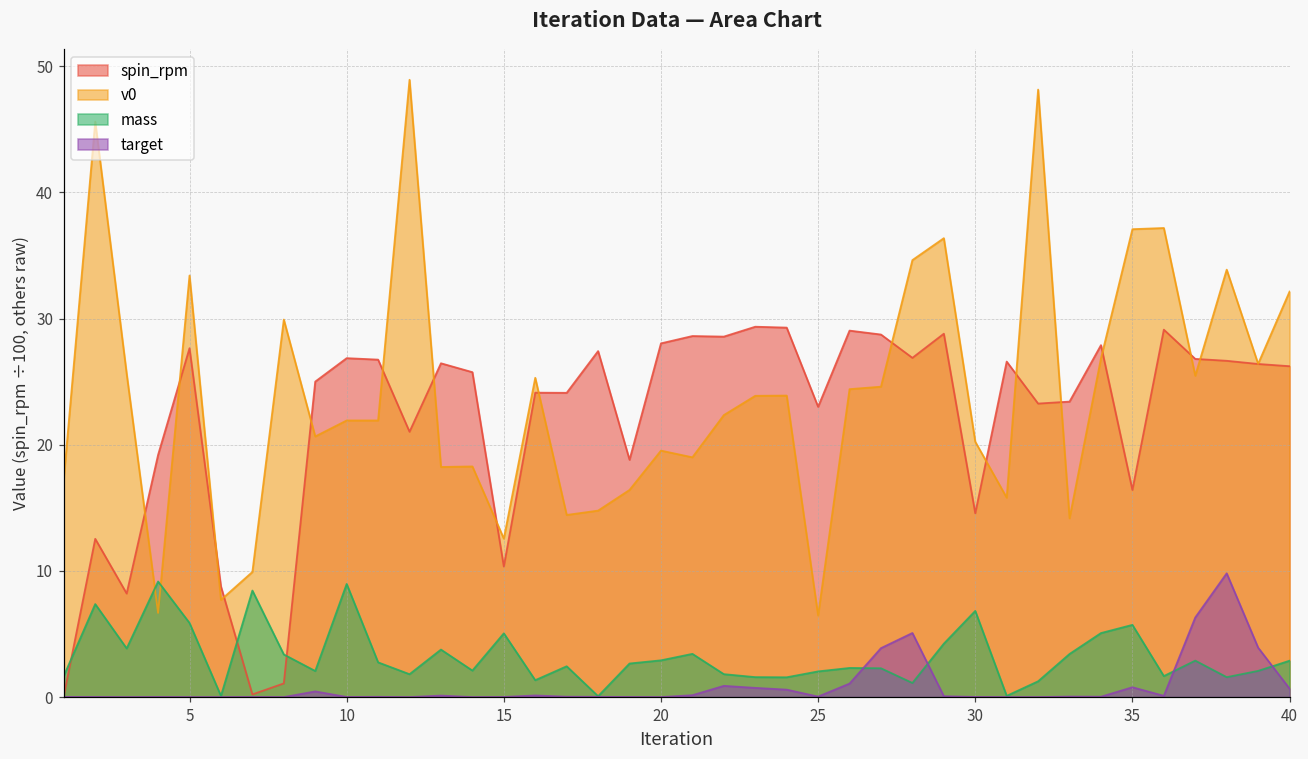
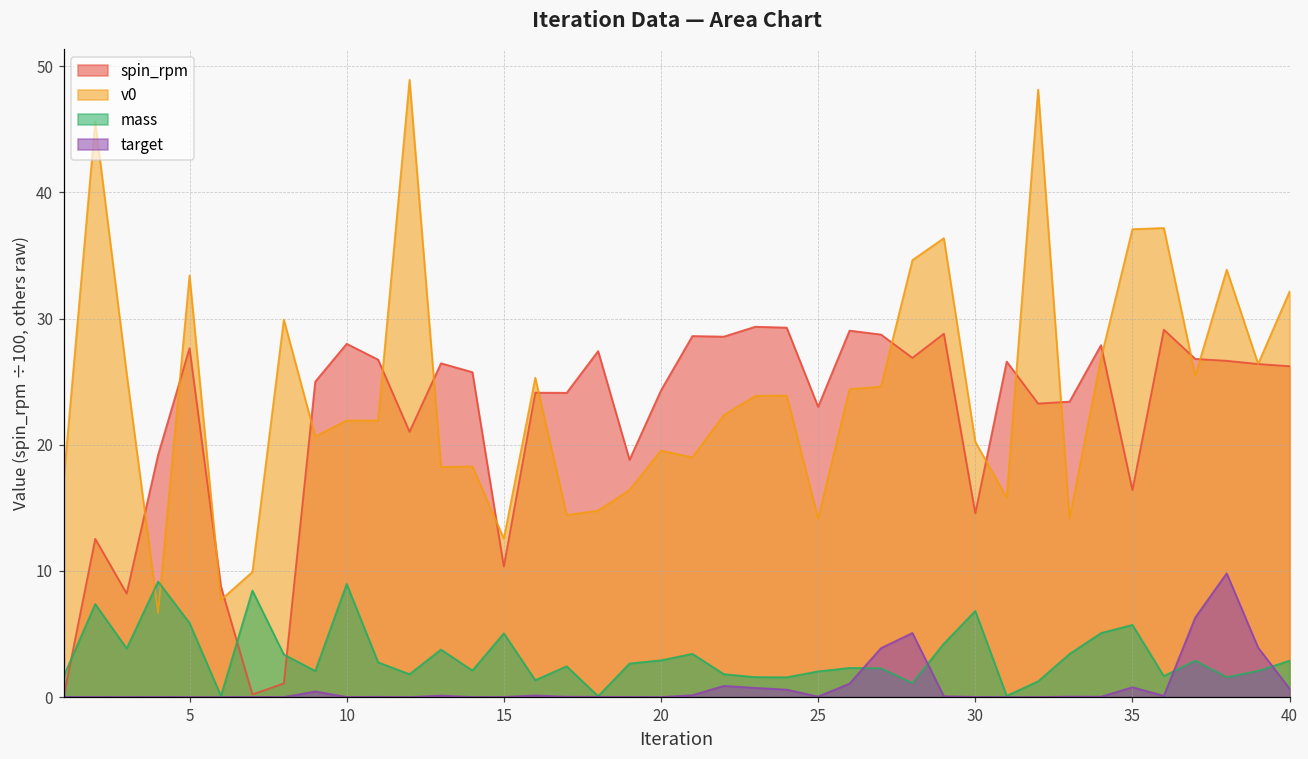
  {
    "spin_rpm": {
      "5": 27.7,
-     "10": 26.9,
+     "10": 28.0,
      "15": 10.3,
-     "20": 28.0,
+     "20": 24.3,
      "25": 23.0,
      "30": 14.6,
      "35": 16.4,
      "40": 26.2
    },
    "v0": {
      "5": 33.4,
      "10": 21.9,
      "15": 12.6,
      "20": 19.5,
-     "25": 6.5,
+     "25": 14.1,
      "30": 20.2,
      "35": 37.1,
      "40": 32.1
    },
    "mass": {
      "5": 5.9,
      "10": 9.0,
      "15": 5.1,
      "20": 2.9,
      "25": 2.0,
      "30": 6.8,
      "35": 5.7,
      "40": 2.9
    },
    "target": {
      "5": 0.0,
      "10": 0.0,
      "15": 0.0,
      "20": 0.0,
      "25": 0.0,
      "30": 0.0,
      "35": 0.8,
      "40": 0.7
    }
  }
